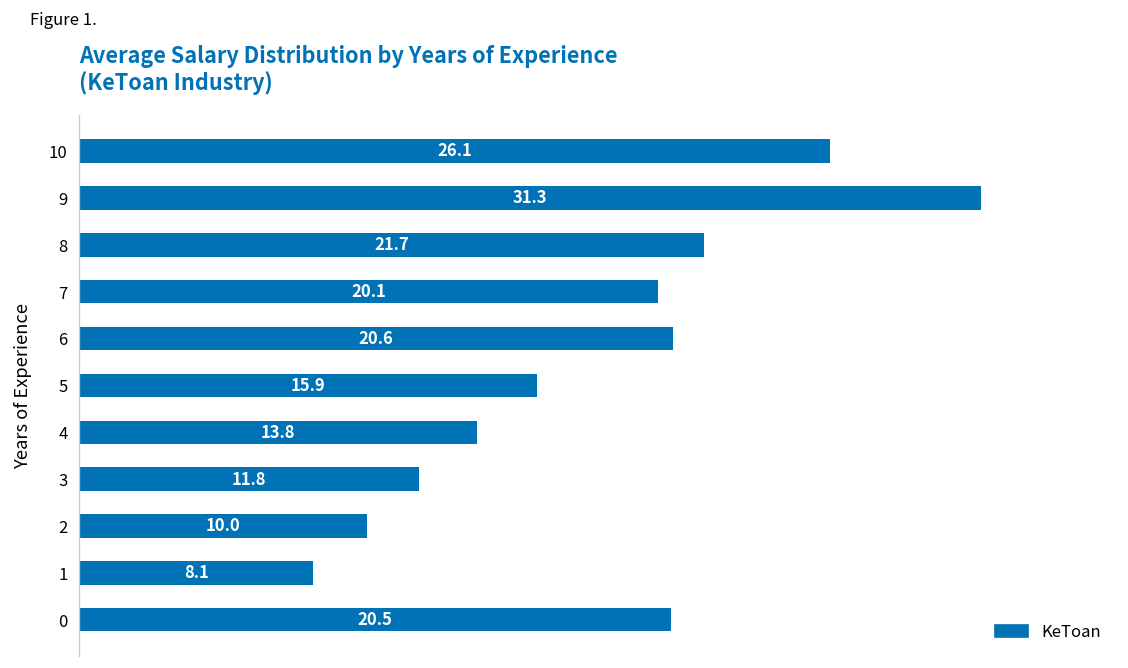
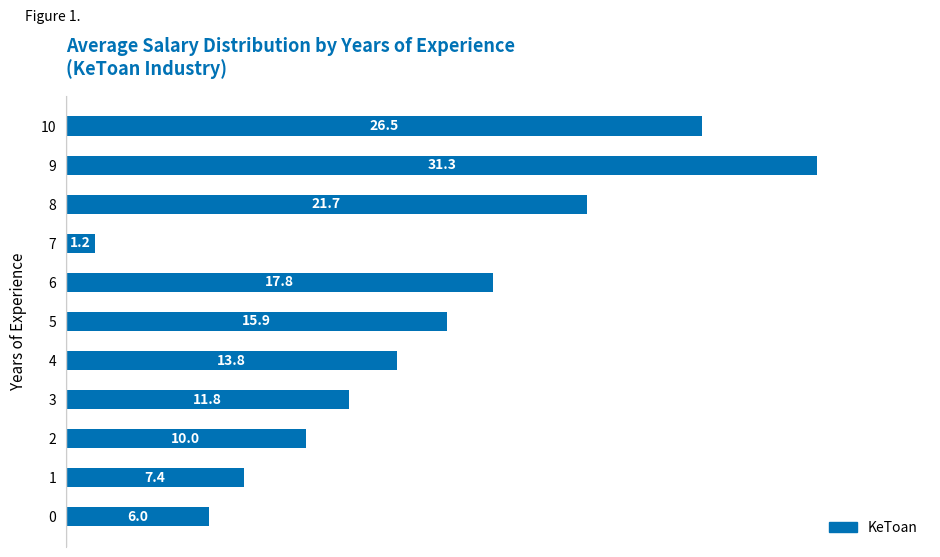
  {
-   "10": 26.1,
+   "10": 26.5,
    "9": 31.3,
    "8": 21.7,
-   "7": 20.1,
-   "6": 20.6,
+   "7": 1.2,
+   "6": 17.8,
    "5": 15.9,
    "4": 13.8,
    "3": 11.8,
    "2": 10.0,
-   "1": 8.1,
-   "0": 20.5
+   "1": 7.4,
+   "0": 6.0
  }
